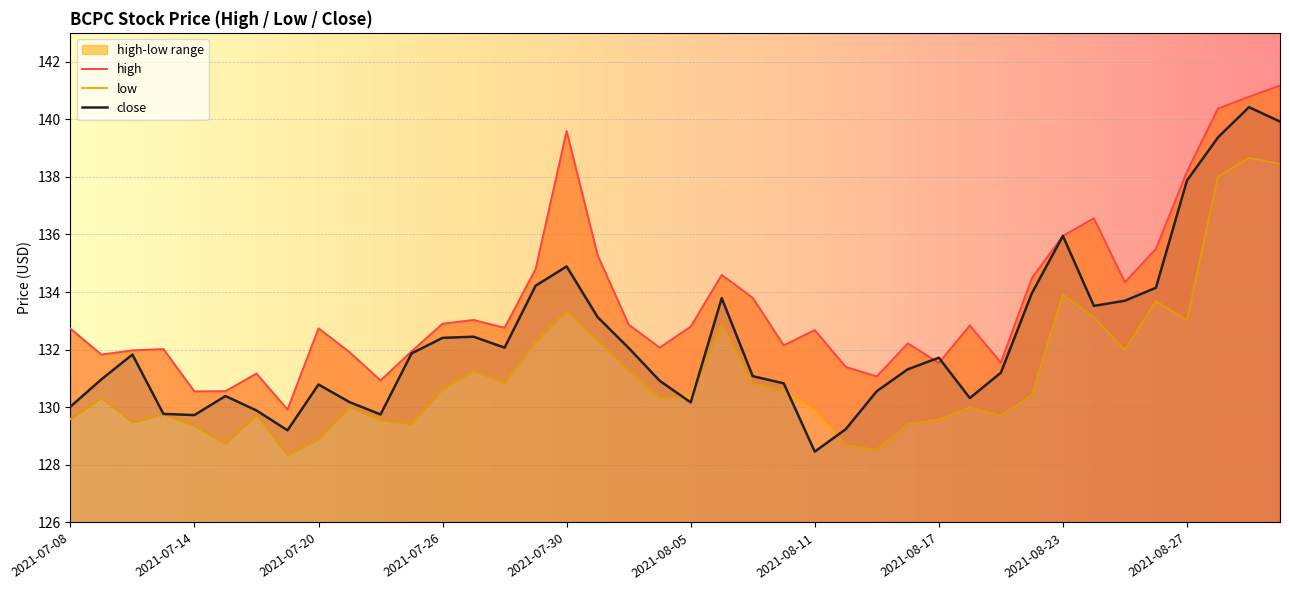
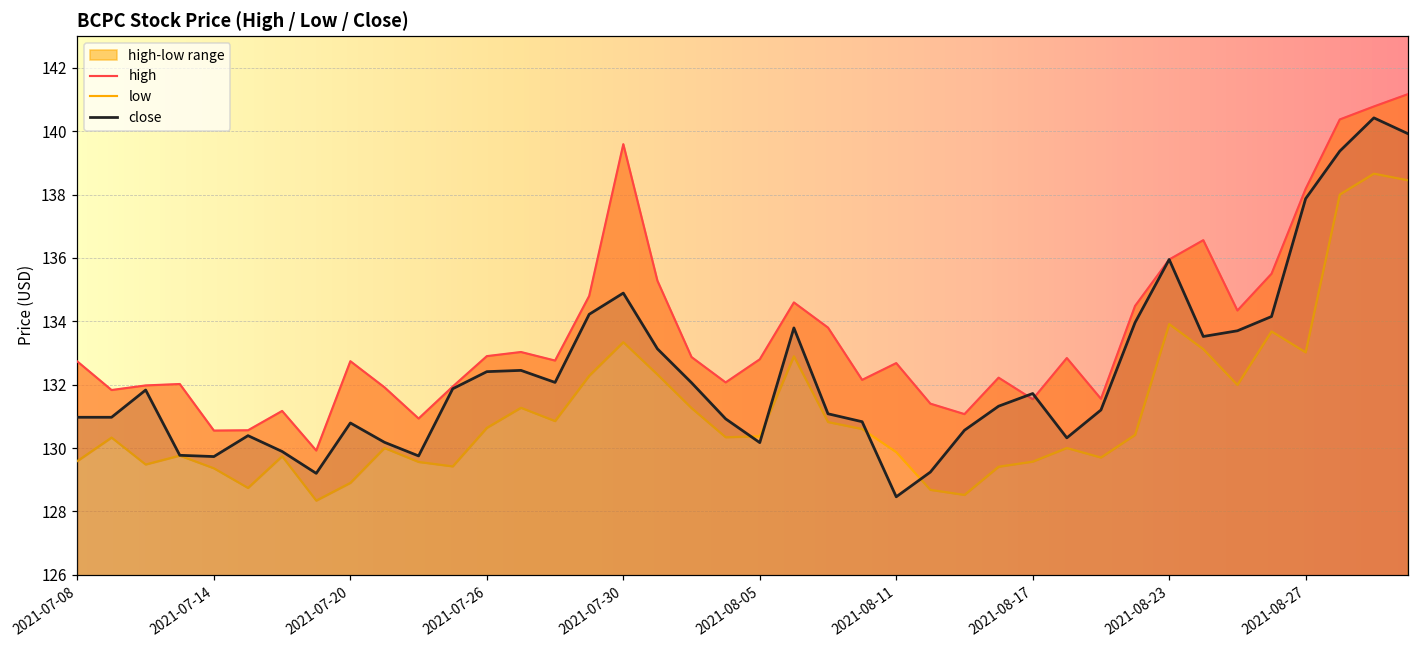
  {
    "close": {
-     "2021-07-08": 130.0,
+     "2021-07-08": 131.0,
      "2021-07-14": 129.7,
      "2021-07-20": 130.8,
      "2021-07-26": 132.4,
      "2021-07-30": 134.9,
      "2021-08-05": 130.2,
      "2021-08-11": 128.5,
      "2021-08-17": 131.7,
      "2021-08-27": 137.9
    }
  }
